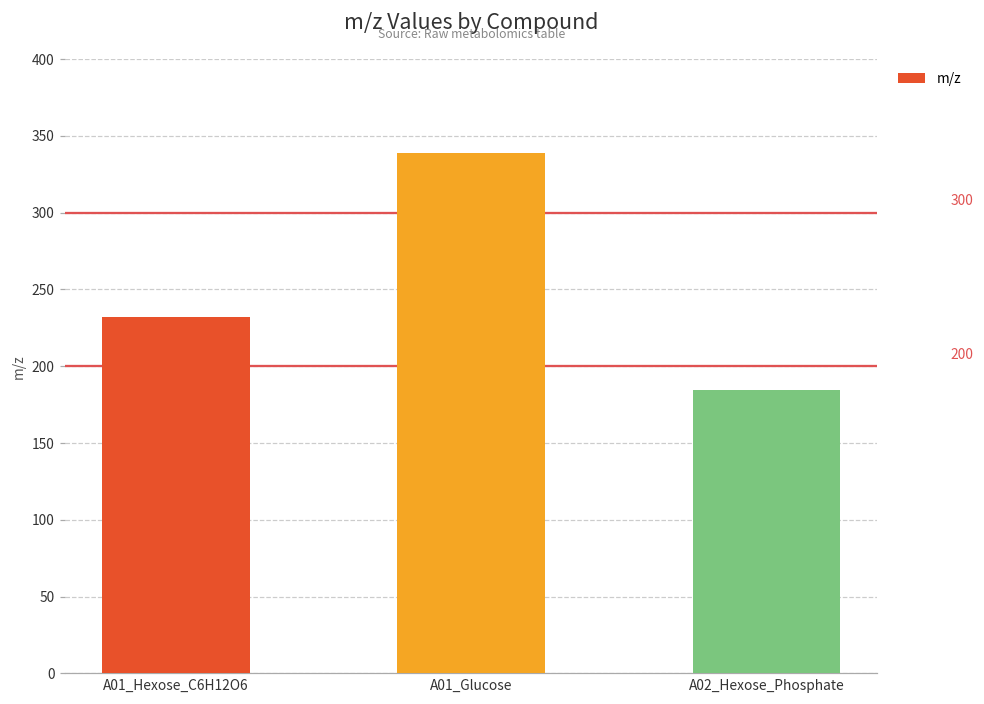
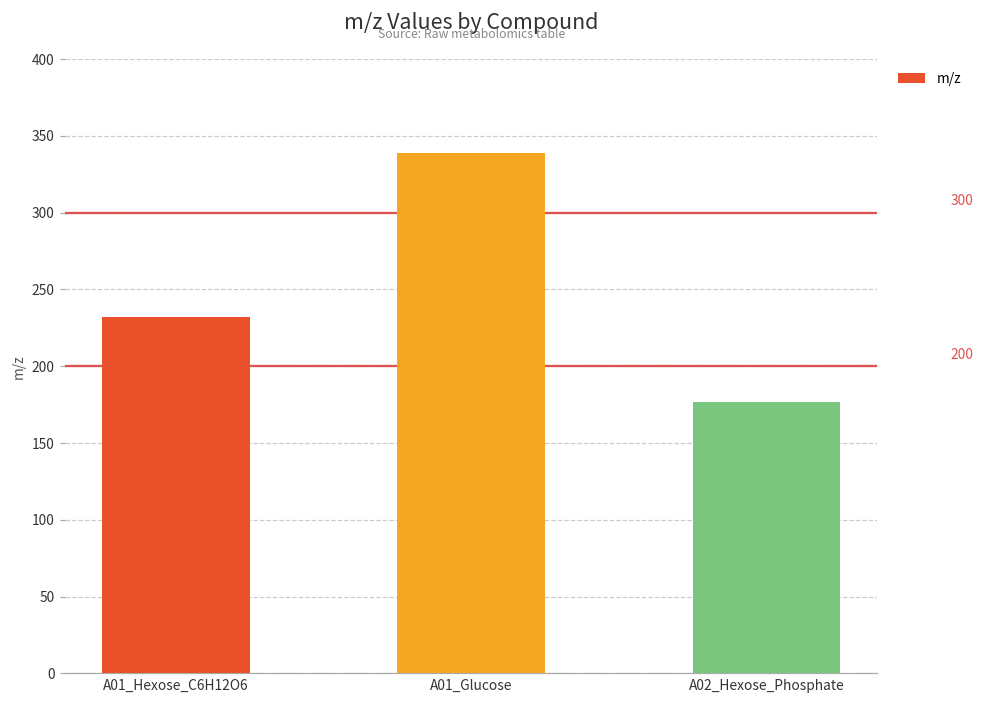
  {
    "A01_Hexose_C6H12O6": 232,
    "A01_Glucose": 339,
-   "A02_Hexose_Phosphate": 184
+   "A02_Hexose_Phosphate": 177
  }
